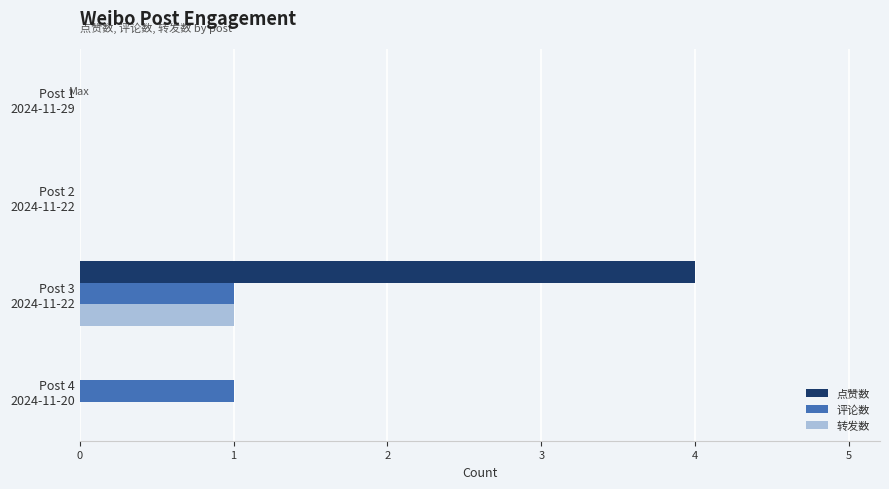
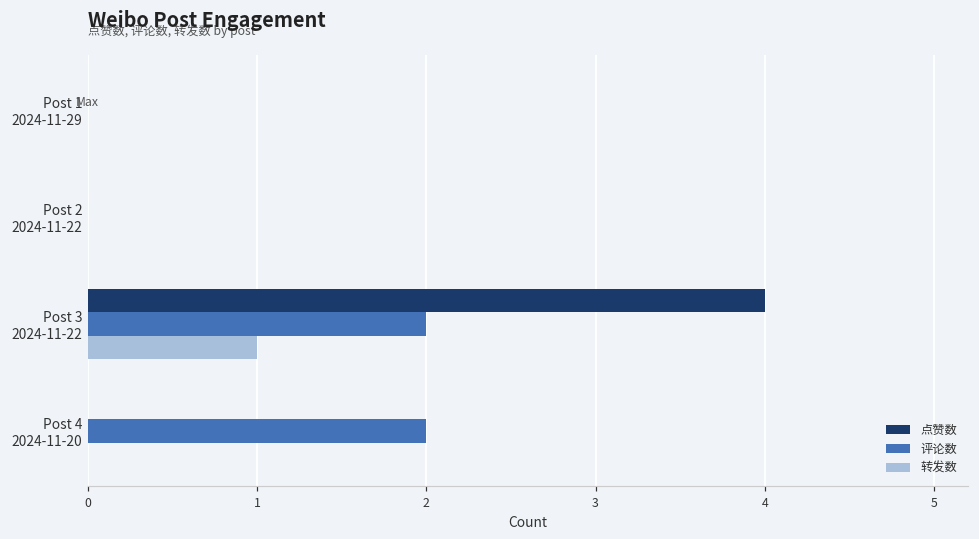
  {
    "点赞数": {
      "Post 1 2024-11-29": 0,
      "Post 2 2024-11-22": 0,
      "Post 3 2024-11-22": 4,
      "Post 4 2024-11-20": 0
    },
    "评论数": {
      "Post 1 2024-11-29": 0,
      "Post 2 2024-11-22": 0,
-     "Post 3 2024-11-22": 1,
-     "Post 4 2024-11-20": 1
+     "Post 3 2024-11-22": 2,
+     "Post 4 2024-11-20": 2
    },
    "转发数": {
      "Post 1 2024-11-29": 0,
      "Post 2 2024-11-22": 0,
      "Post 3 2024-11-22": 1,
      "Post 4 2024-11-20": 0
    }
  }
